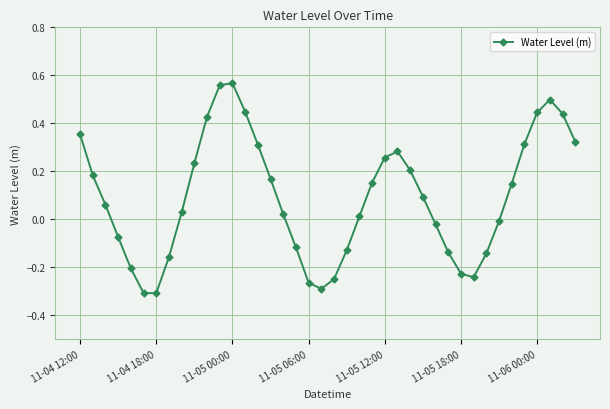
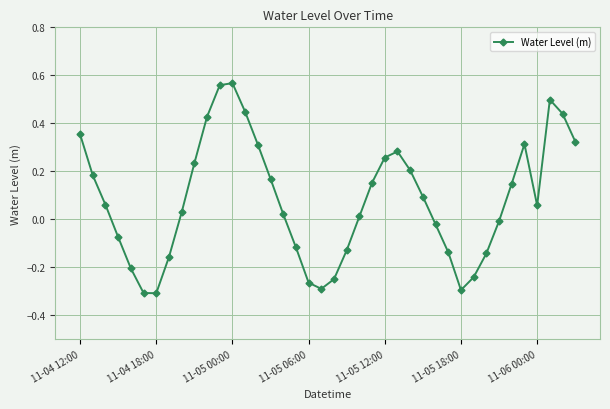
  {
    "11-04 12:00": 0.35,
    "11-04 18:00": -0.31,
    "11-05 00:00": 0.57,
    "11-05 06:00": -0.27,
    "11-05 12:00": 0.26,
-   "11-05 18:00": -0.23,
-   "11-06 00:00": 0.44
+   "11-05 18:00": -0.30,
+   "11-06 00:00": 0.06
  }
